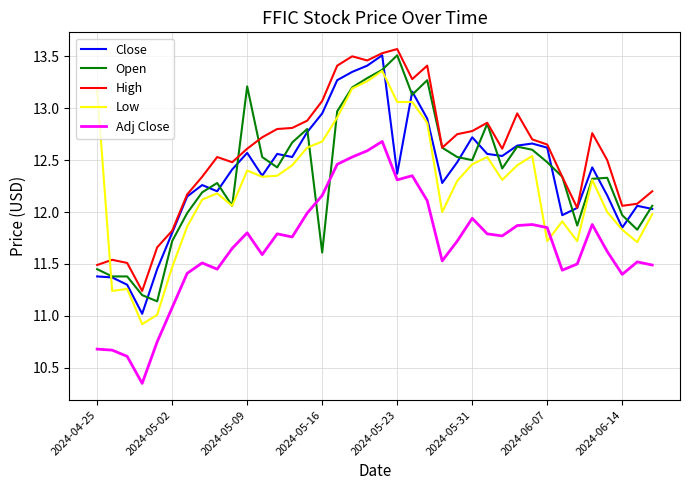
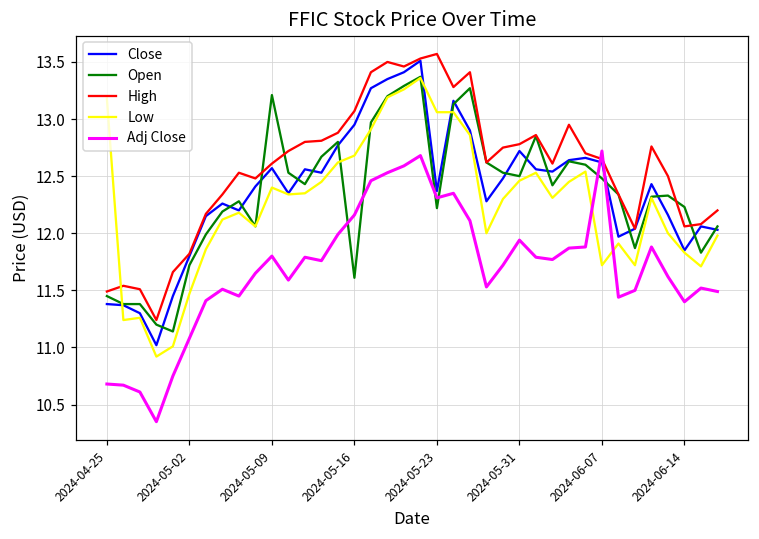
  {
    "Close": {
      "2024-04-25": 11.38,
      "2024-05-09": 12.57,
      "2024-05-16": 12.95,
      "2024-05-23": 12.37,
      "2024-05-31": 12.72,
      "2024-06-07": 12.62
    },
    "Open": {
      "2024-04-25": 11.45,
      "2024-05-02": 11.72,
      "2024-05-09": 13.21,
      "2024-05-16": 11.61,
-     "2024-05-23": 13.51,
+     "2024-05-23": 12.22,
      "2024-05-31": 12.50,
      "2024-06-07": 12.48,
-     "2024-06-14": 11.97
+     "2024-06-14": 12.23
    },
    "High": {
      "2024-04-25": 11.49,
      "2024-05-09": 12.61,
      "2024-05-16": 13.07,
      "2024-05-23": 13.57,
      "2024-05-31": 12.78,
      "2024-06-07": 12.65,
      "2024-06-14": 12.06
    },
    "Low": {
      "2024-05-02": 11.47,
      "2024-05-09": 12.40,
      "2024-05-16": 12.68,
      "2024-05-23": 13.06,
      "2024-05-31": 12.46,
      "2024-06-07": 11.72
    },
    "Adj Close": {
      "2024-04-25": 10.68,
      "2024-05-02": 11.08,
      "2024-05-09": 11.80,
      "2024-05-16": 12.16,
      "2024-05-23": 12.31,
      "2024-05-31": 11.94,
-     "2024-06-07": 11.85,
+     "2024-06-07": 12.72,
      "2024-06-14": 11.40
    }
  }
